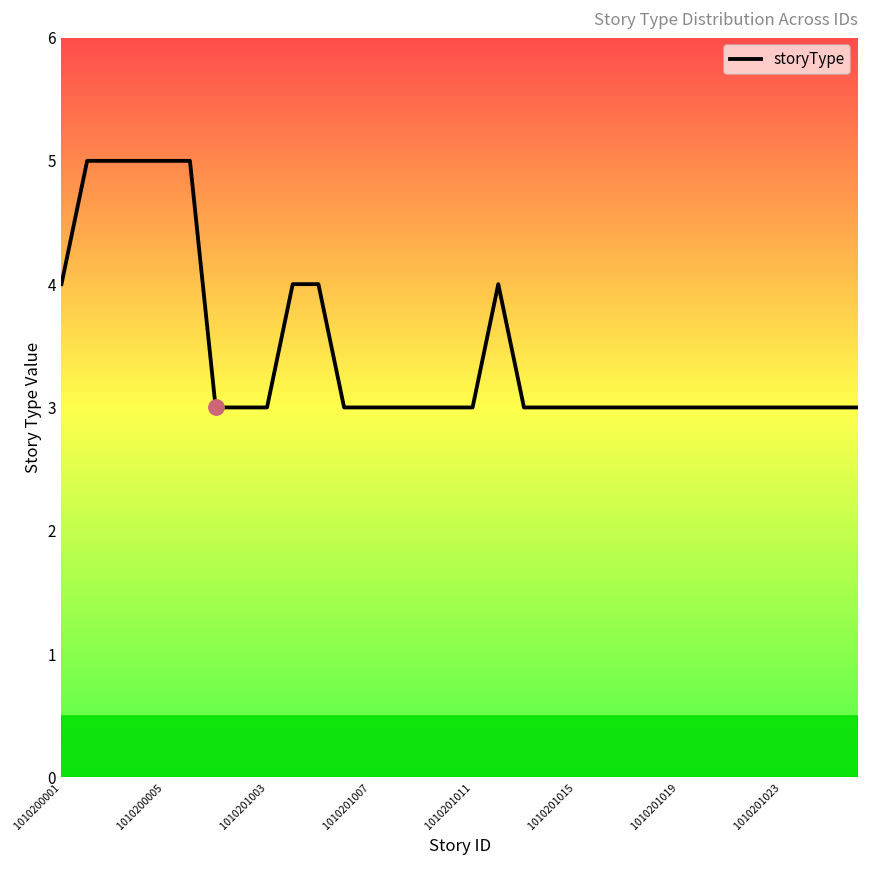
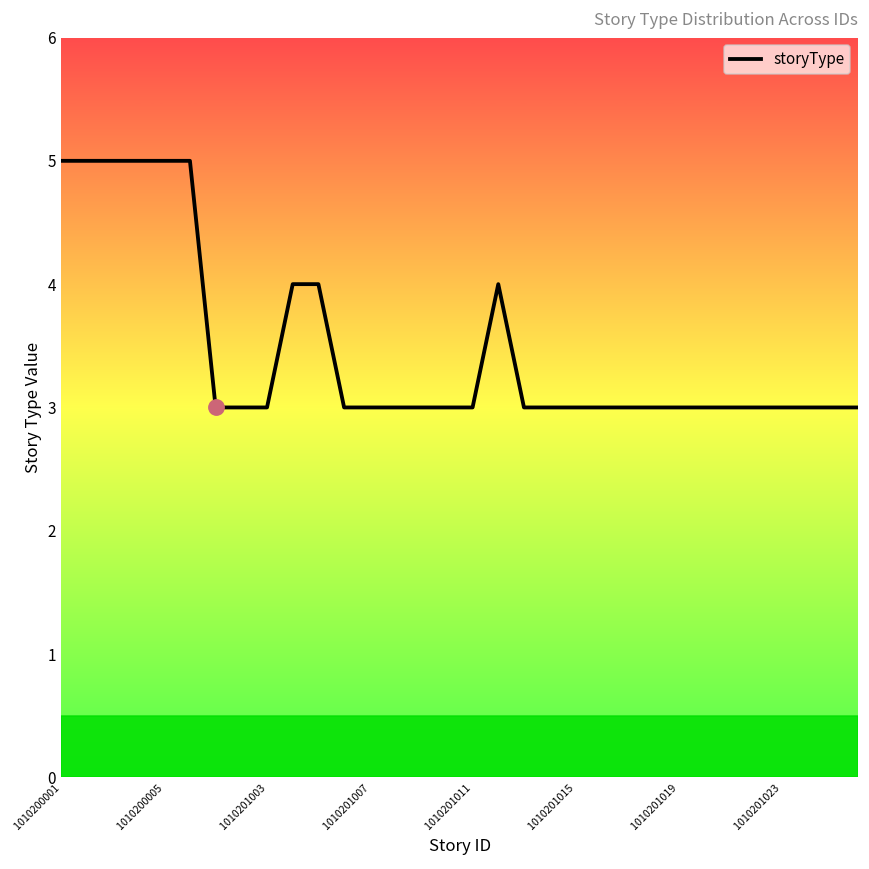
  {
    "storyType": {
-     "1010200001": 4,
+     "1010200001": 5,
      "1010200005": 5,
      "1010201003": 3,
      "1010201007": 3,
      "1010201011": 3,
      "1010201015": 3,
      "1010201019": 3,
      "1010201023": 3
    }
  }
